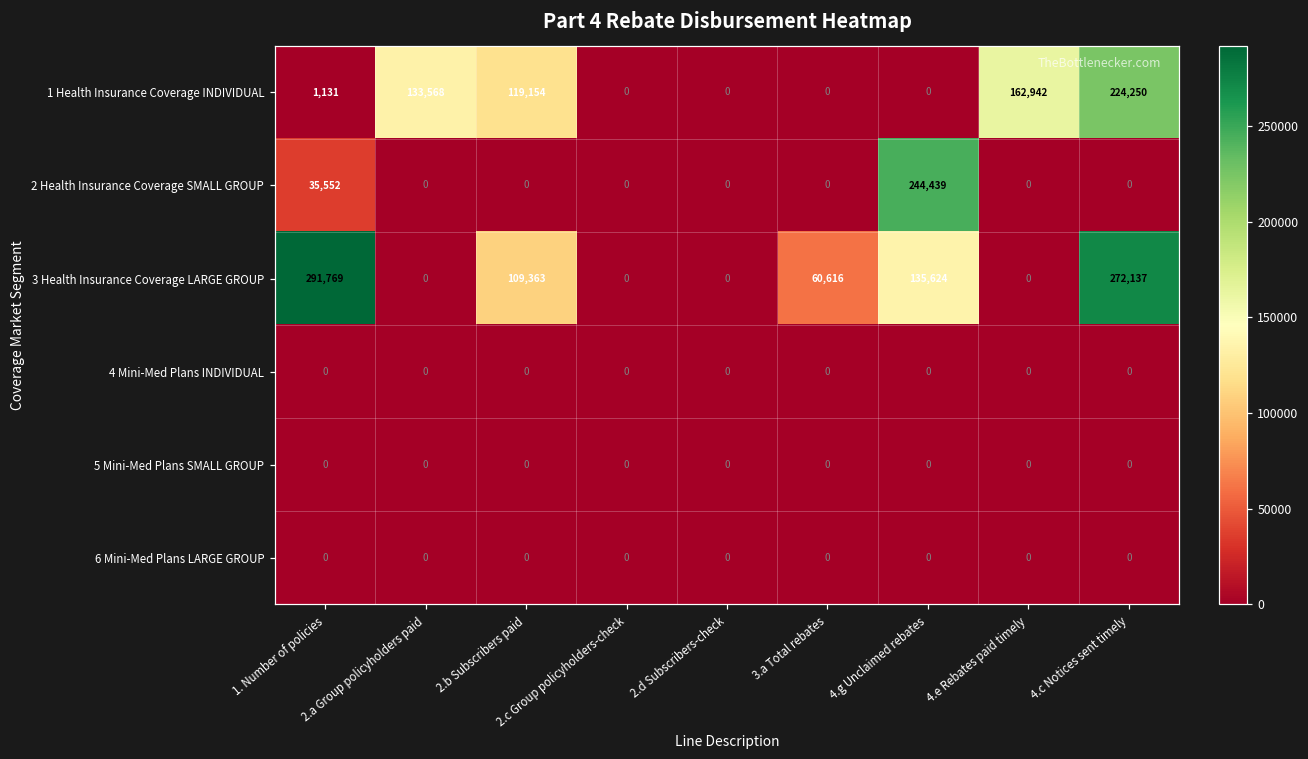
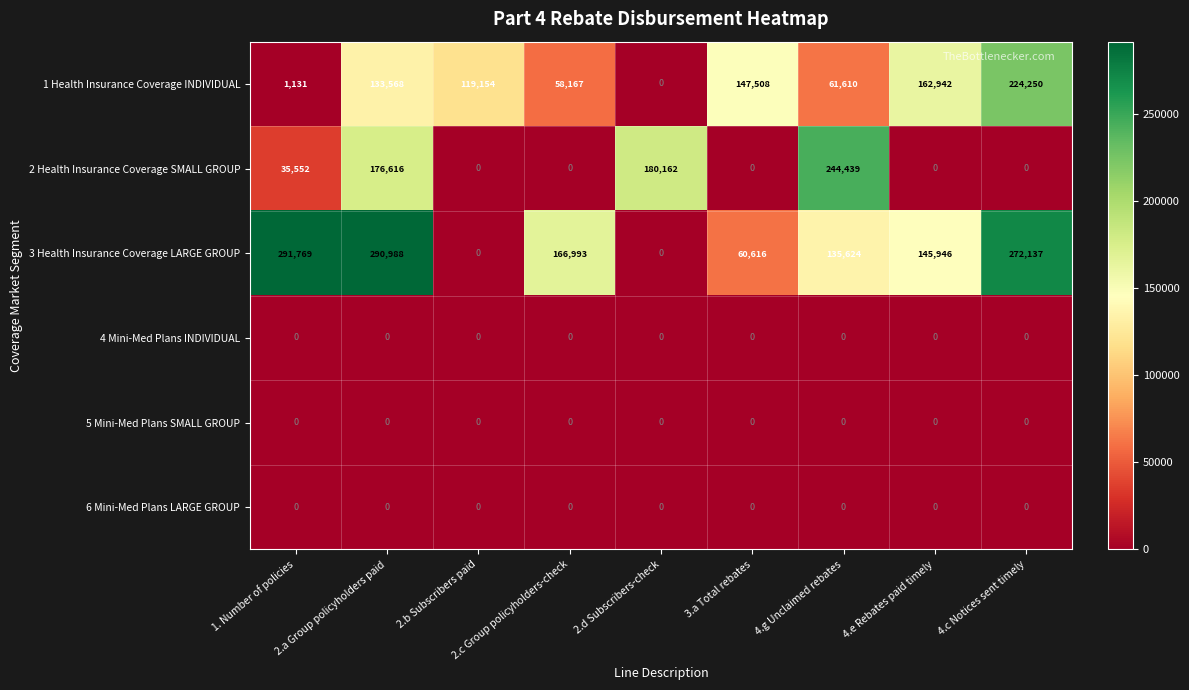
  {
    "1 Health Insurance Coverage INDIVIDUAL": {
      "1. Number of policies": "1,131",
      "2.a Group policyholders paid": "133,568",
      "2.b Subscribers paid": "119,154",
-     "2.c Group policyholders-check": "0",
+     "2.c Group policyholders-check": "58,167",
      "2.d Subscribers-check": "0",
-     "3.a Total rebates": "0",
-     "4.g Unclaimed rebates": "0",
+     "3.a Total rebates": "147,508",
+     "4.g Unclaimed rebates": "61,610",
      "4.e Rebates paid timely": "162,942"
    },
    "2 Health Insurance Coverage SMALL GROUP": {
      "1. Number of policies": "35,552",
-     "2.a Group policyholders paid": "0",
+     "2.a Group policyholders paid": "176,616",
      "2.b Subscribers paid": "0",
      "2.c Group policyholders-check": "0",
-     "2.d Subscribers-check": "0",
+     "2.d Subscribers-check": "180,162",
      "3.a Total rebates": "0",
      "4.g Unclaimed rebates": "244,439",
      "4.e Rebates paid timely": "0",
      "4.c Notices sent timely": "0"
    },
    "3 Health Insurance Coverage LARGE GROUP": {
      "1. Number of policies": "291,769",
-     "2.a Group policyholders paid": "0",
-     "2.b Subscribers paid": "109,363",
-     "2.c Group policyholders-check": "0",
+     "2.a Group policyholders paid": "290,988",
+     "2.b Subscribers paid": "0",
+     "2.c Group policyholders-check": "166,993",
      "2.d Subscribers-check": "0",
      "3.a Total rebates": "60,616",
      "4.g Unclaimed rebates": "135,624",
-     "4.e Rebates paid timely": "0",
+     "4.e Rebates paid timely": "145,946",
      "4.c Notices sent timely": "272,137"
    },
    "4 Mini-Med Plans INDIVIDUAL": {
      "1. Number of policies": "0",
      "2.a Group policyholders paid": "0",
      "2.b Subscribers paid": "0",
      "2.c Group policyholders-check": "0",
      "2.d Subscribers-check": "0",
      "3.a Total rebates": "0",
      "4.g Unclaimed rebates": "0",
      "4.e Rebates paid timely": "0",
      "4.c Notices sent timely": "0"
    },
    "5 Mini-Med Plans SMALL GROUP": {
      "1. Number of policies": "0",
      "2.a Group policyholders paid": "0",
      "2.b Subscribers paid": "0",
      "2.c Group policyholders-check": "0",
      "2.d Subscribers-check": "0",
      "3.a Total rebates": "0",
      "4.g Unclaimed rebates": "0",
      "4.e Rebates paid timely": "0",
      "4.c Notices sent timely": "0"
    },
    "6 Mini-Med Plans LARGE GROUP": {
      "1. Number of policies": "0",
      "2.a Group policyholders paid": "0",
      "2.b Subscribers paid": "0",
      "2.c Group policyholders-check": "0",
      "2.d Subscribers-check": "0",
      "3.a Total rebates": "0",
      "4.g Unclaimed rebates": "0",
      "4.e Rebates paid timely": "0",
      "4.c Notices sent timely": "0"
    }
  }
